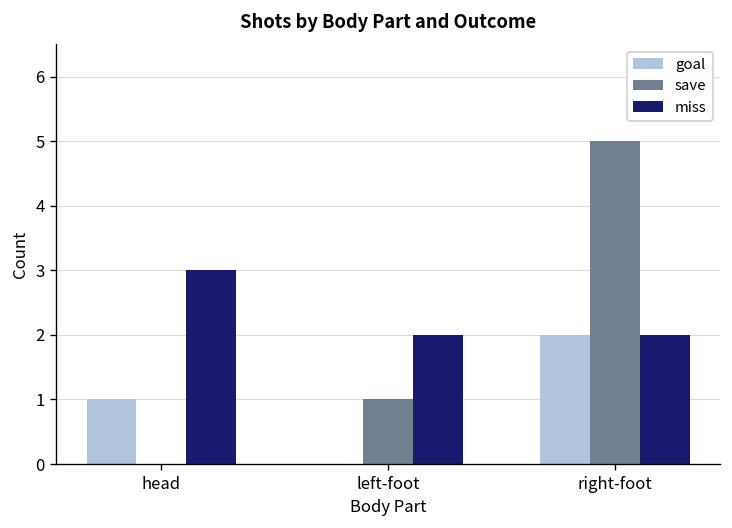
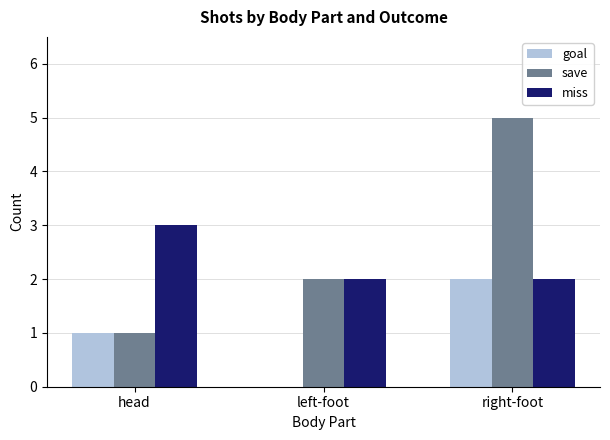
  {
    "goal": {
      "head": 1,
      "left-foot": 0,
      "right-foot": 2
    },
    "save": {
-     "head": 0,
-     "left-foot": 1,
+     "head": 1,
+     "left-foot": 2,
      "right-foot": 5
    },
    "miss": {
      "head": 3,
      "left-foot": 2,
      "right-foot": 2
    }
  }
